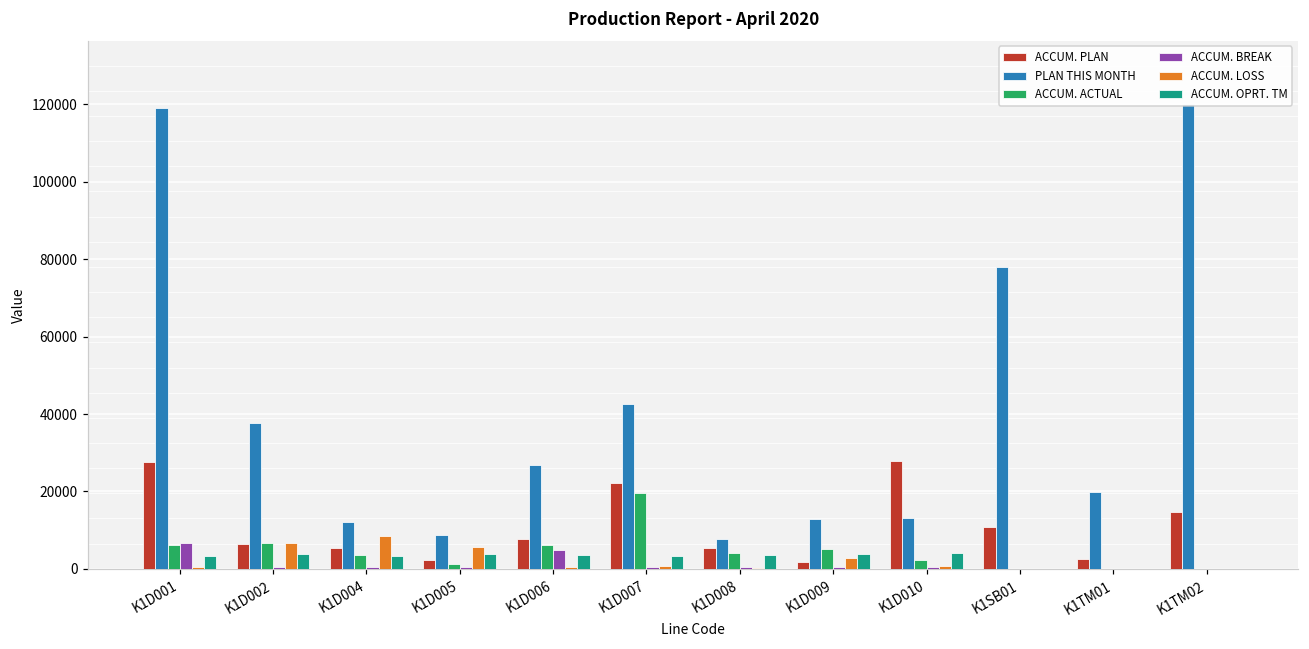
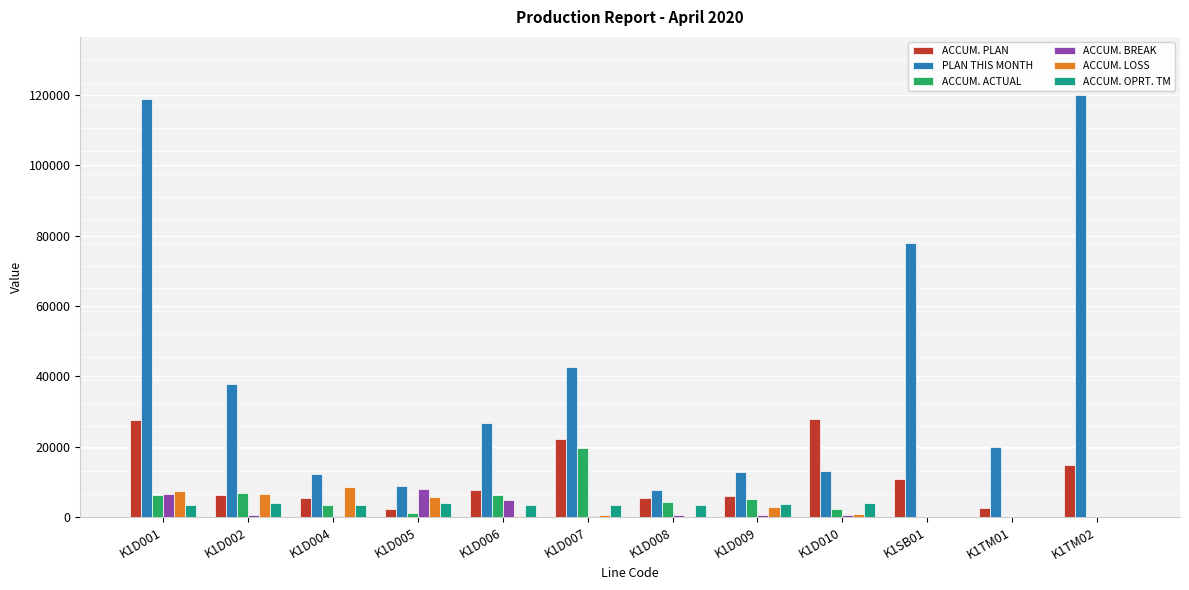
  {
    "ACCUM. PLAN": {
      "K1D001": 28000,
      "K1D002": 6000,
      "K1D004": 5000,
      "K1D005": 2000,
      "K1D006": 8000,
      "K1D007": 22000,
      "K1D008": 5000,
-     "K1D009": 2000,
+     "K1D009": 6000,
      "K1D010": 28000,
      "K1SB01": 11000,
      "K1TM01": 3000,
      "K1TM02": 15000
    },
    "PLAN THIS MONTH": {
      "K1D001": 119000,
      "K1D002": 38000,
      "K1D004": 12000,
      "K1D005": 9000,
      "K1D006": 27000,
      "K1D007": 43000,
      "K1D008": 8000,
      "K1D009": 13000,
      "K1D010": 13000,
      "K1SB01": 78000,
      "K1TM01": 20000,
      "K1TM02": 120000
    },
    "ACCUM. BREAK": {
      "K1D001": 7000,
-     "K1D005": 1000,
+     "K1D005": 8000,
      "K1D006": 5000,
      "K1SB01": 0,
      "K1TM01": 0,
      "K1TM02": 0
    },
    "ACCUM. LOSS": {
-     "K1D001": 0,
+     "K1D001": 7000,
      "K1D002": 7000,
      "K1D004": 9000,
      "K1D005": 6000,
      "K1D007": 1000,
      "K1D009": 3000,
      "K1D010": 1000,
      "K1SB01": 0,
      "K1TM01": 0,
      "K1TM02": 0
    }
  }
